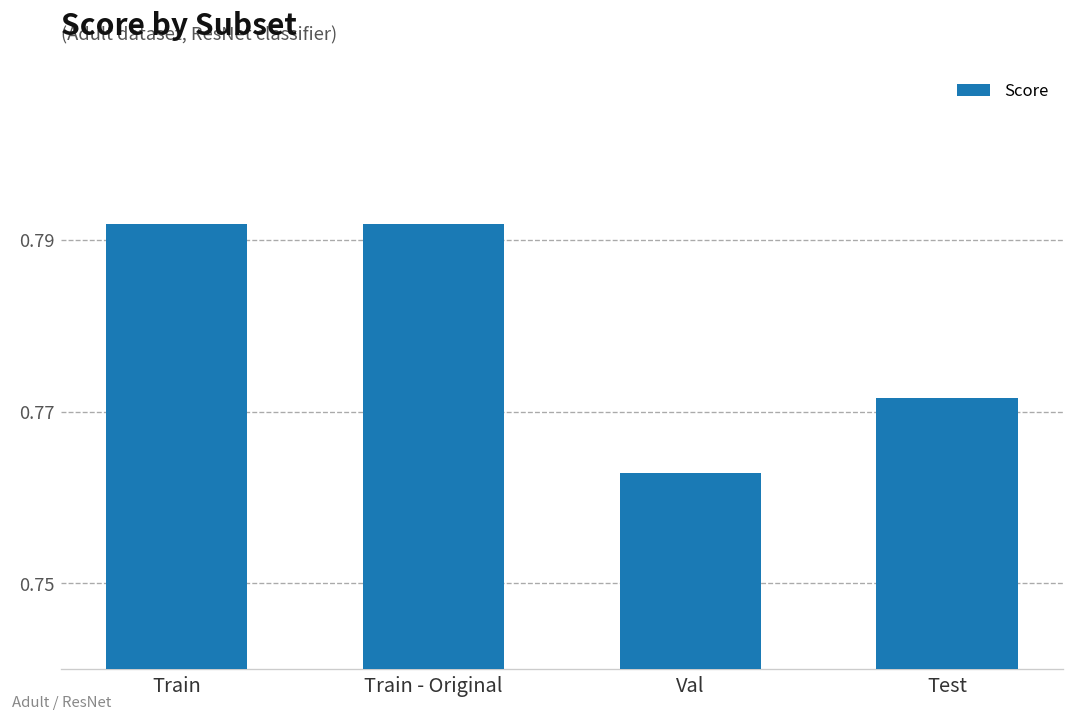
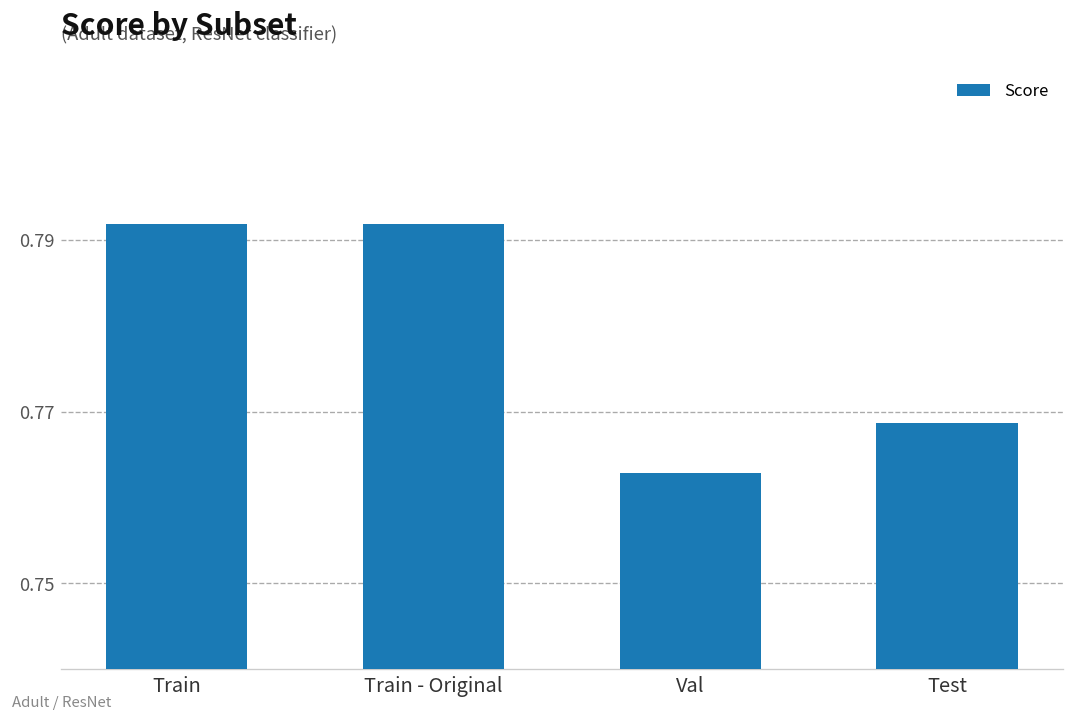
  {
    "Train": 0.792,
    "Train - Original": 0.792,
    "Val": 0.763,
-   "Test": 0.772
+   "Test": 0.769
  }
